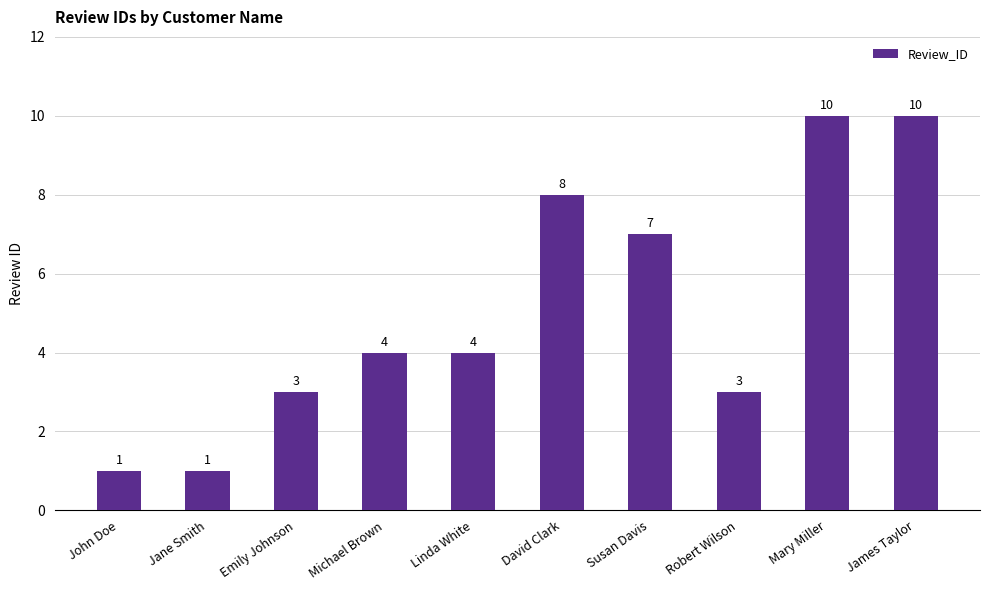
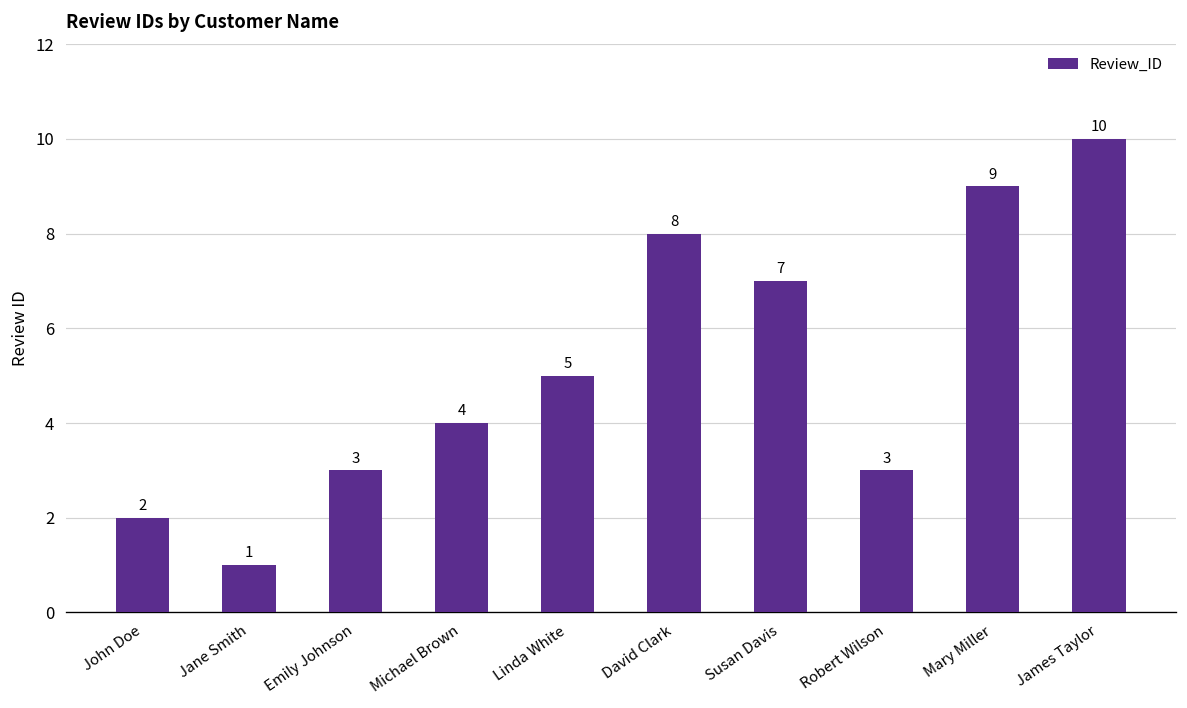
  {
-   "John Doe": 1,
+   "John Doe": 2,
    "Jane Smith": 1,
    "Emily Johnson": 3,
    "Michael Brown": 4,
-   "Linda White": 4,
+   "Linda White": 5,
    "David Clark": 8,
    "Susan Davis": 7,
    "Robert Wilson": 3,
-   "Mary Miller": 10,
+   "Mary Miller": 9,
    "James Taylor": 10
  }
